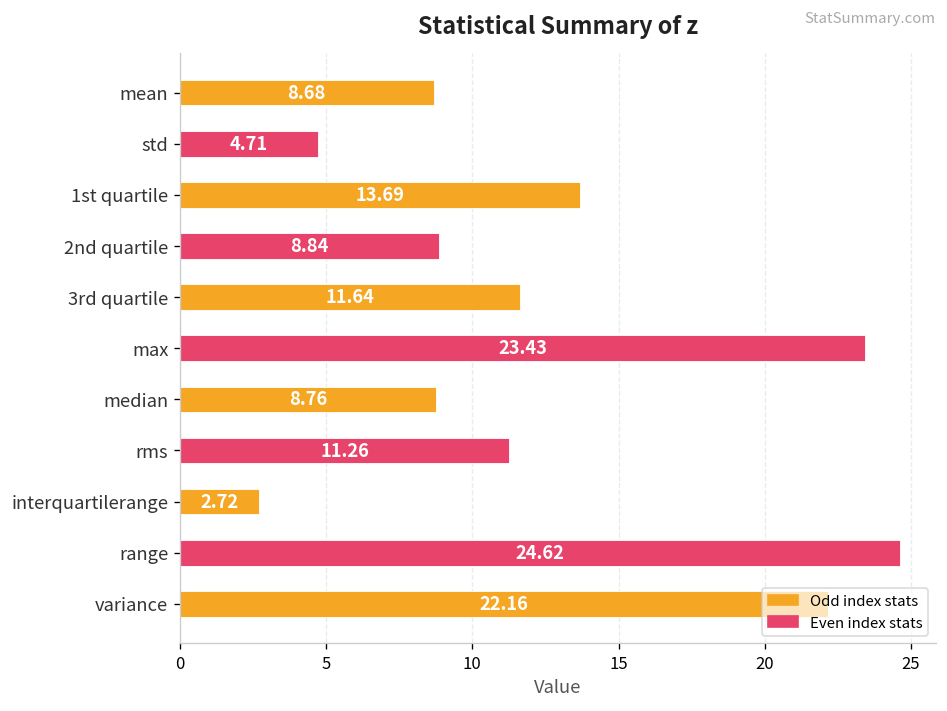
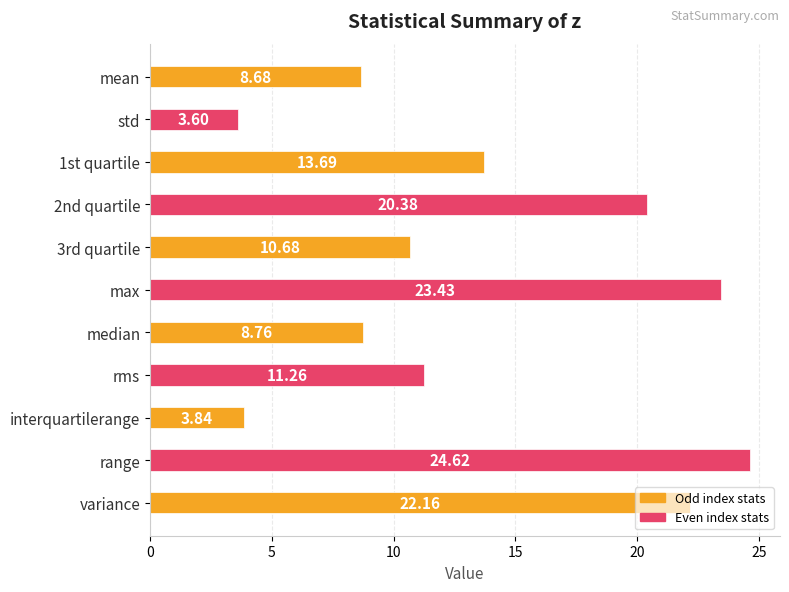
  {
    "mean": 8.68,
-   "std": 4.71,
+   "std": 3.60,
    "1st quartile": 13.69,
-   "2nd quartile": 8.84,
-   "3rd quartile": 11.64,
+   "2nd quartile": 20.38,
+   "3rd quartile": 10.68,
    "max": 23.43,
    "median": 8.76,
    "rms": 11.26,
-   "interquartilerange": 2.72,
+   "interquartilerange": 3.84,
    "range": 24.62
  }
